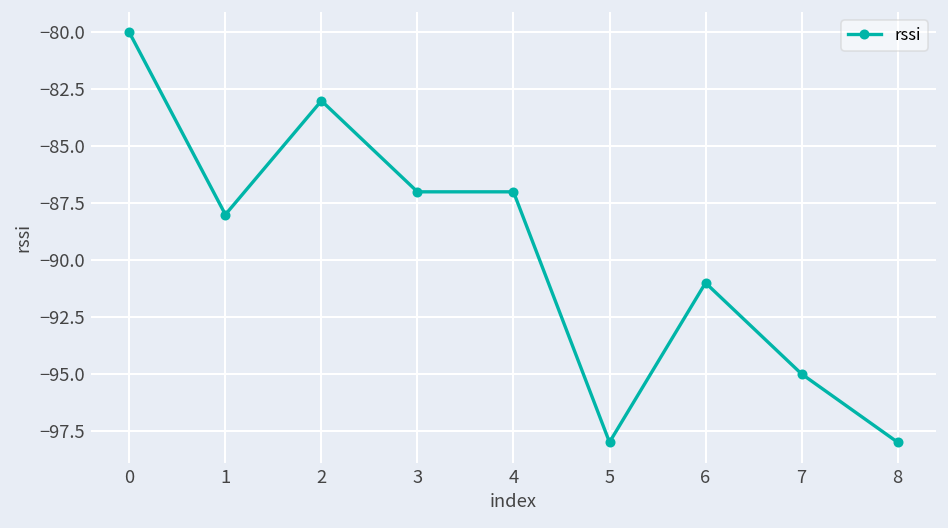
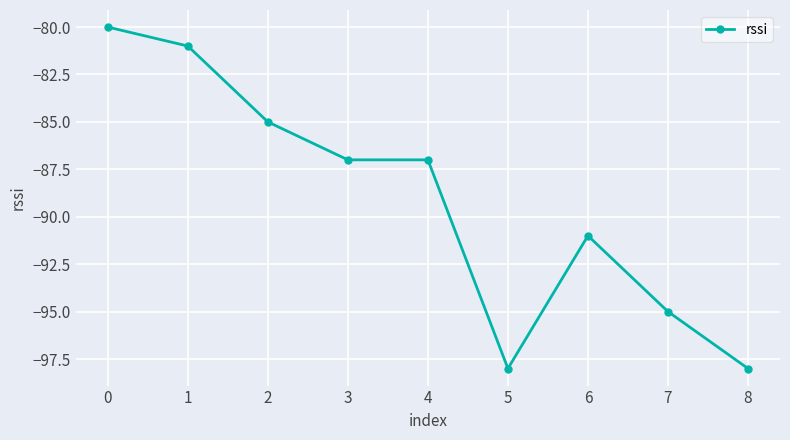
  {
    "0": -80,
-   "1": -88,
-   "2": -83,
+   "1": -81,
+   "2": -85,
    "3": -87,
    "4": -87,
    "5": -98,
    "6": -91,
    "7": -95,
    "8": -98
  }
